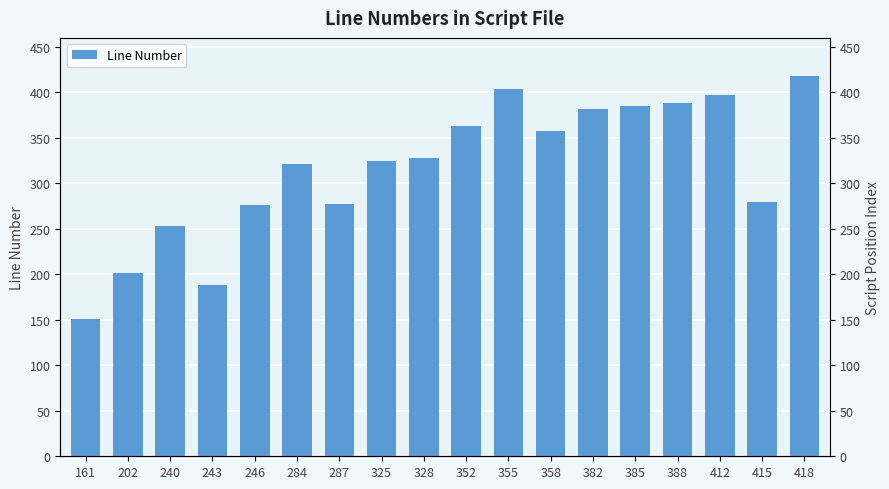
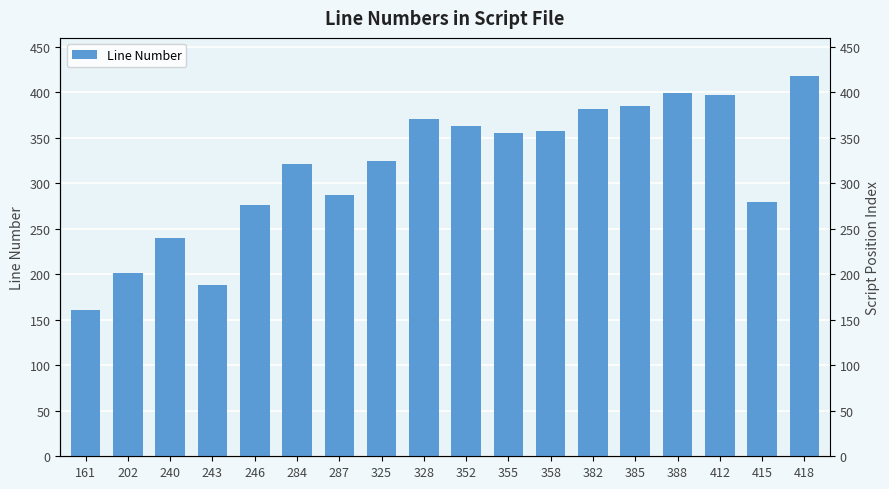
  {
-   "161": 150,
+   "161": 160,
    "202": 200,
-   "240": 250,
+   "240": 240,
    "243": 190,
    "246": 280,
    "284": 320,
-   "287": 280,
+   "287": 290,
    "325": 330,
-   "328": 330,
+   "328": 370,
    "352": 360,
-   "355": 400,
+   "355": 360,
    "358": 360,
    "382": 380,
    "385": 390,
-   "388": 390,
+   "388": 400,
    "412": 400,
    "415": 280,
    "418": 420
  }
